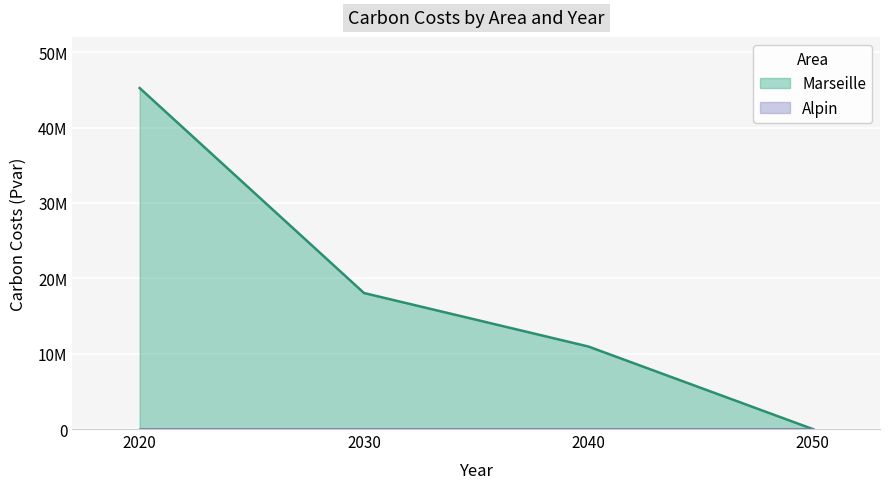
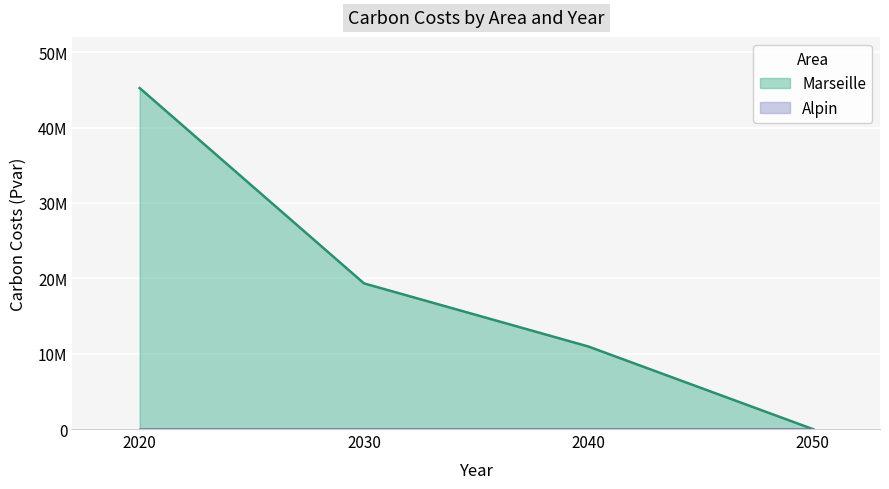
  {
    "Marseille": {
      "2020": 45000000,
-     "2030": 18000000,
+     "2030": 19000000,
      "2040": 11000000
    },
    "Alpin": {
      "2020": 0,
      "2030": 0,
      "2040": 0
    }
  }
